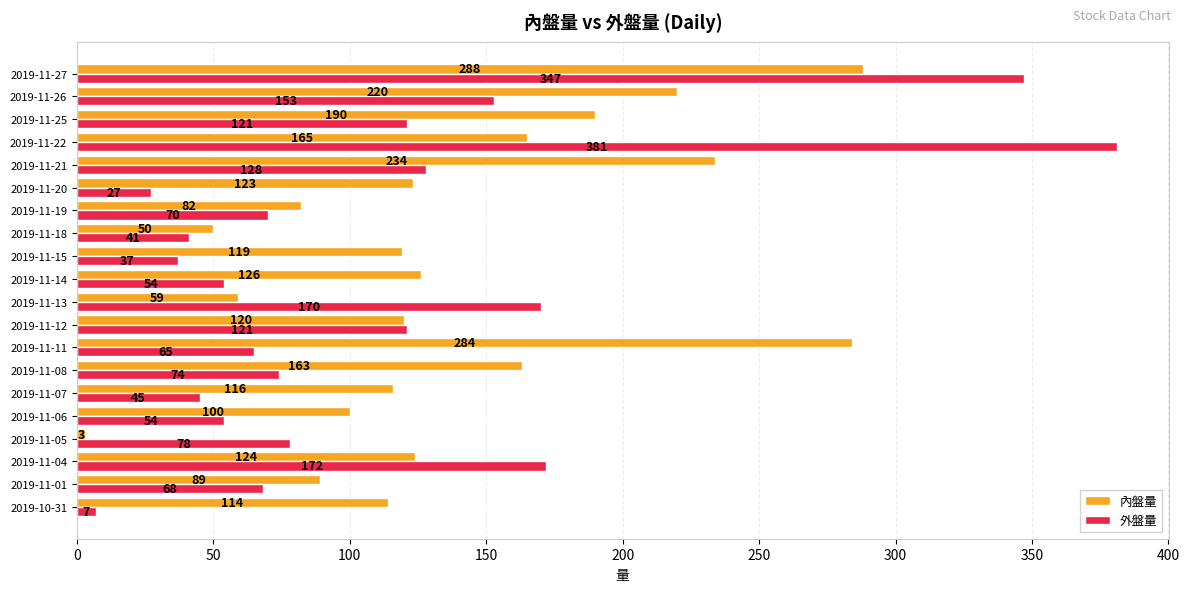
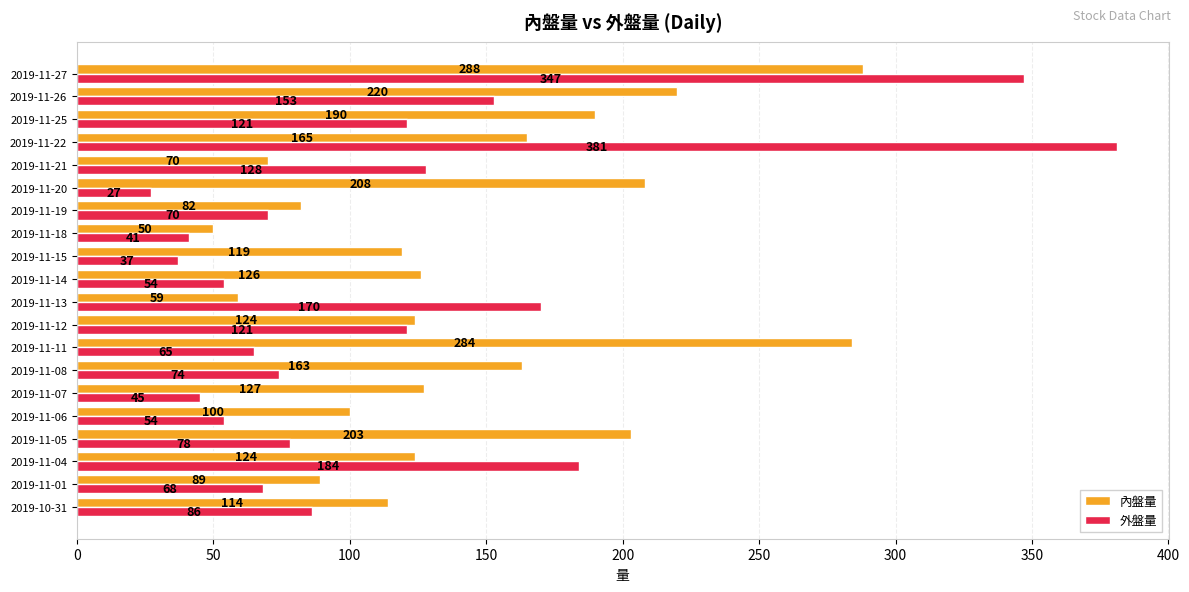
  {
    "內盤量": {
      "2019-11-27": 288,
      "2019-11-26": 220,
      "2019-11-25": 190,
      "2019-11-22": 165,
-     "2019-11-21": 234,
-     "2019-11-20": 123,
+     "2019-11-21": 70,
+     "2019-11-20": 208,
      "2019-11-19": 82,
      "2019-11-18": 50,
      "2019-11-15": 119,
      "2019-11-14": 126,
      "2019-11-13": 59,
-     "2019-11-12": 120,
+     "2019-11-12": 124,
      "2019-11-11": 284,
      "2019-11-08": 163,
-     "2019-11-07": 116,
+     "2019-11-07": 127,
      "2019-11-06": 100,
-     "2019-11-05": 3,
+     "2019-11-05": 203,
      "2019-11-04": 124,
      "2019-11-01": 89,
      "2019-10-31": 114
    },
    "外盤量": {
      "2019-11-27": 347,
      "2019-11-26": 153,
      "2019-11-25": 121,
      "2019-11-22": 381,
      "2019-11-21": 128,
      "2019-11-20": 27,
      "2019-11-19": 70,
      "2019-11-18": 41,
      "2019-11-15": 37,
      "2019-11-14": 54,
      "2019-11-13": 170,
      "2019-11-11": 65,
      "2019-11-08": 74,
      "2019-11-07": 45,
      "2019-11-06": 54,
      "2019-11-05": 78,
-     "2019-11-04": 172,
+     "2019-11-04": 184,
      "2019-11-01": 68,
-     "2019-10-31": 7
+     "2019-10-31": 86
    }
  }
